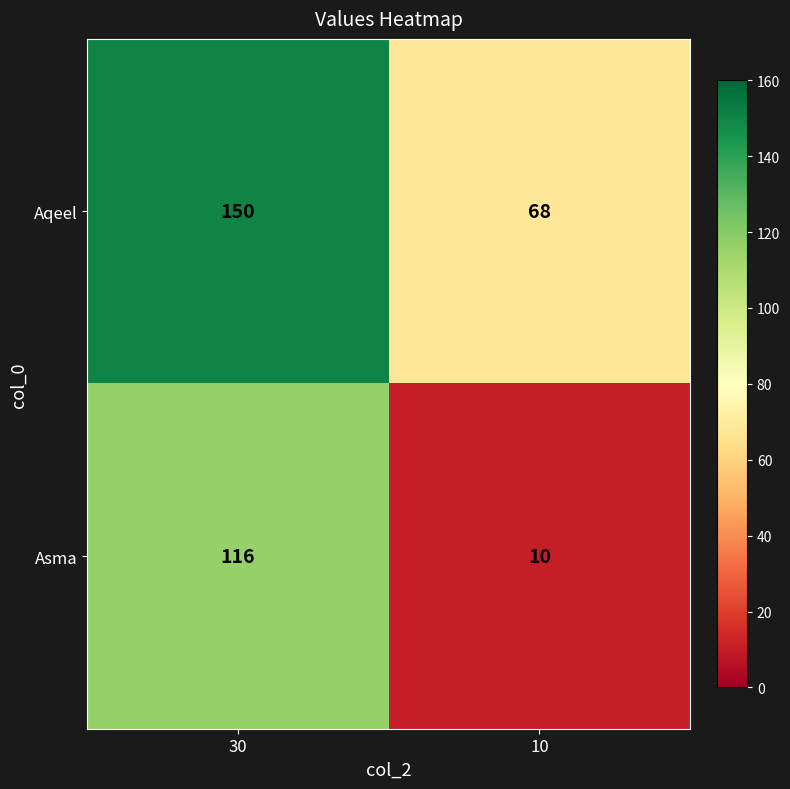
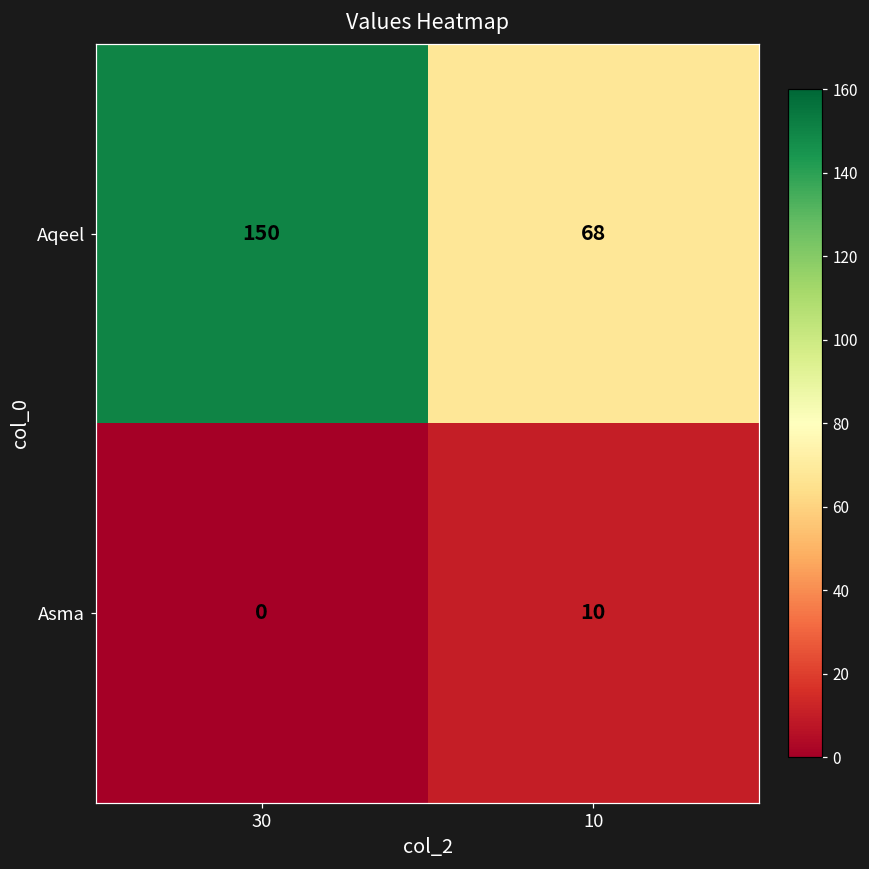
  {
    "Aqeel": {
      "30": 150,
      "10": 68
    },
    "Asma": {
-     "30": 116,
+     "30": 0,
      "10": 10
    }
  }
